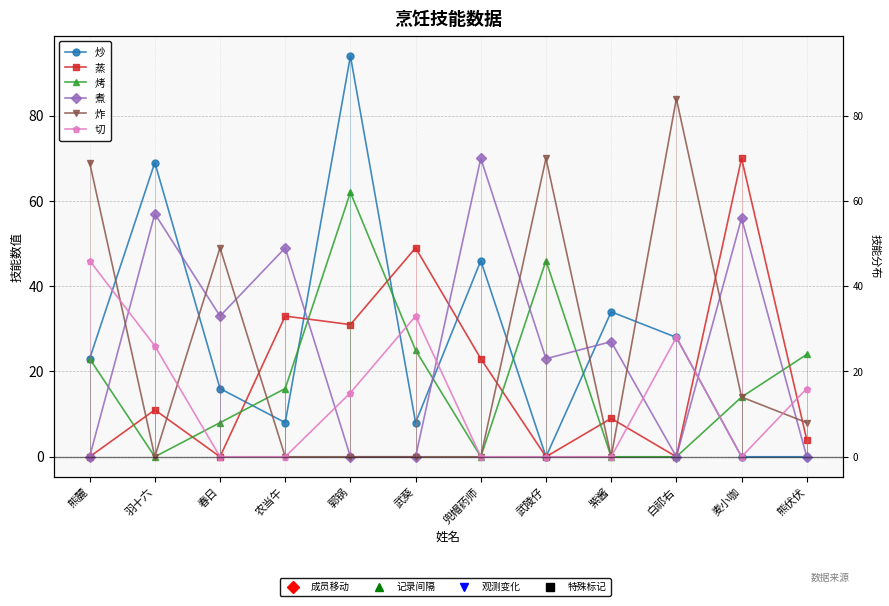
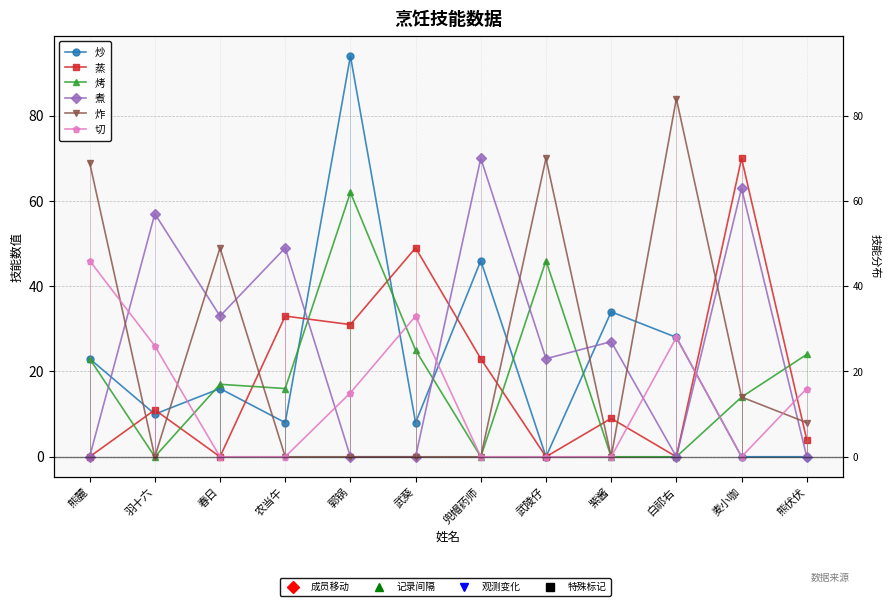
  {
    "炒": {
-     "羽十六": 69,
+     "羽十六": 10,
      "春日": 16,
      "农当午": 8,
      "郭锅": 94,
      "武葵": 8,
      "兜帽药师": 46,
      "紫酱": 34
    },
    "蒸": {
      "羽十六": 11,
      "农当午": 33,
      "郭锅": 31,
      "武葵": 49,
      "兜帽药师": 23,
      "紫酱": 9,
      "麦小咖": 70,
      "熊伏伏": 4
    },
    "烤": {
-     "春日": 8,
+     "春日": 17,
      "农当午": 16,
      "郭锅": 62,
      "武葵": 25,
      "武陵仔": 46,
      "熊伏伏": 24
    },
    "煮": {
      "羽十六": 57,
      "春日": 33,
      "农当午": 49,
      "兜帽药师": 70,
      "武陵仔": 23,
      "紫酱": 27,
-     "麦小咖": 56
+     "麦小咖": 63
    },
    "炸": {
      "熊麓": 69,
      "春日": 49,
      "武陵仔": 70,
      "白祁右": 84,
      "熊伏伏": 8
    },
    "切": {
      "熊麓": 46,
      "羽十六": 26,
      "郭锅": 15,
      "武葵": 33,
      "熊伏伏": 16
    }
  }
